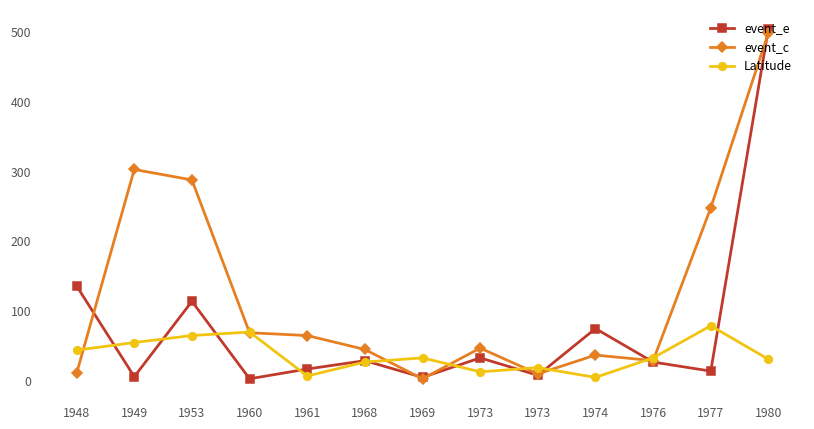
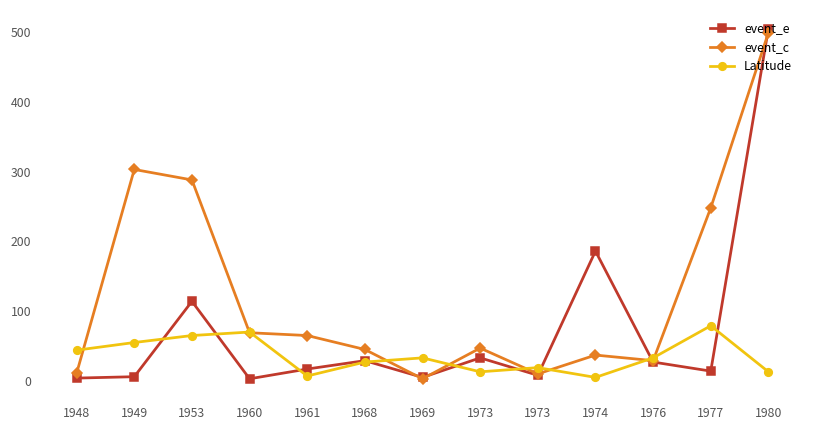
  {
    "event_e": {
-     "1948": 140,
+     "1948": 0,
      "1949": 10,
      "1953": 110,
      "1960": 0,
      "1961": 20,
-     "1974": 80,
+     "1974": 190,
      "1977": 10,
      "1980": 510
    },
    "event_c": {
      "1948": 10,
      "1949": 300,
      "1953": 290,
      "1961": 70,
      "1968": 50,
      "1974": 40,
      "1977": 250,
      "1980": 500
    },
    "Latitude": {
      "1948": 40,
      "1949": 60,
      "1953": 70,
      "1961": 10,
      "1969": 30,
      "1974": 10,
      "1976": 30,
      "1977": 80,
-     "1980": 30
+     "1980": 10
    }
  }
